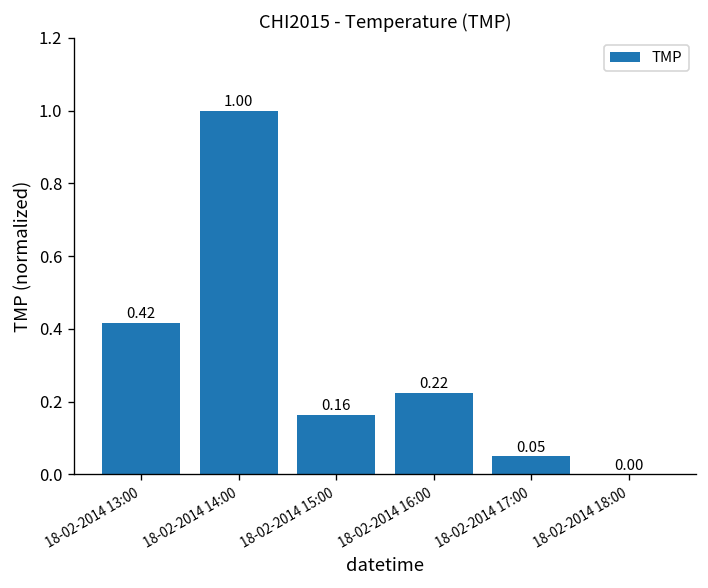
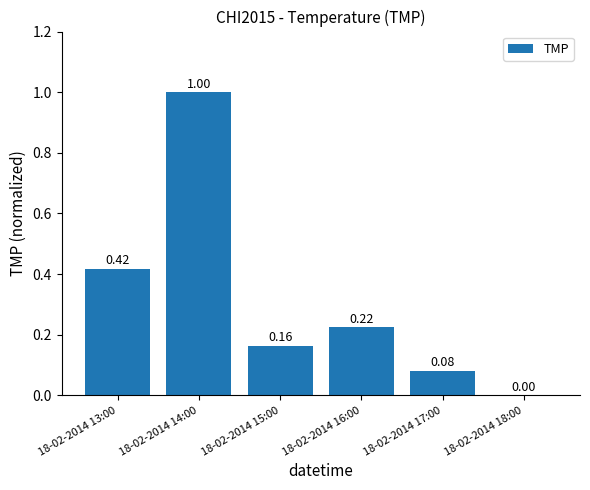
  {
    "18-02-2014 13:00": 0.42,
    "18-02-2014 14:00": 1.00,
    "18-02-2014 15:00": 0.16,
    "18-02-2014 16:00": 0.22,
-   "18-02-2014 17:00": 0.05,
+   "18-02-2014 17:00": 0.08,
    "18-02-2014 18:00": 0.00
  }
